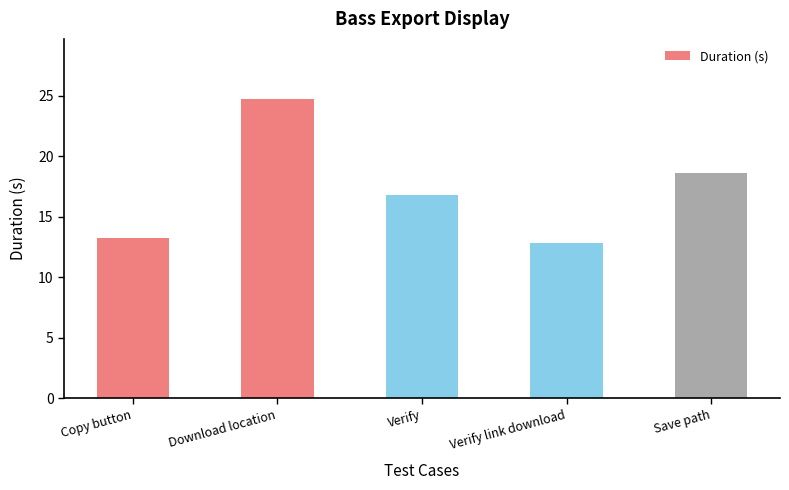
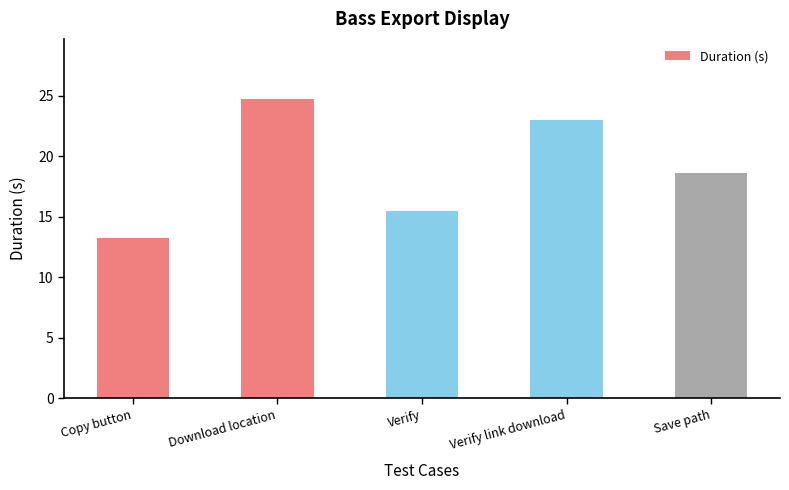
  {
    "Copy button": 13.2,
    "Download location": 24.8,
-   "Verify": 16.8,
-   "Verify link download": 12.8,
+   "Verify": 15.5,
+   "Verify link download": 23.0,
    "Save path": 18.6
  }
